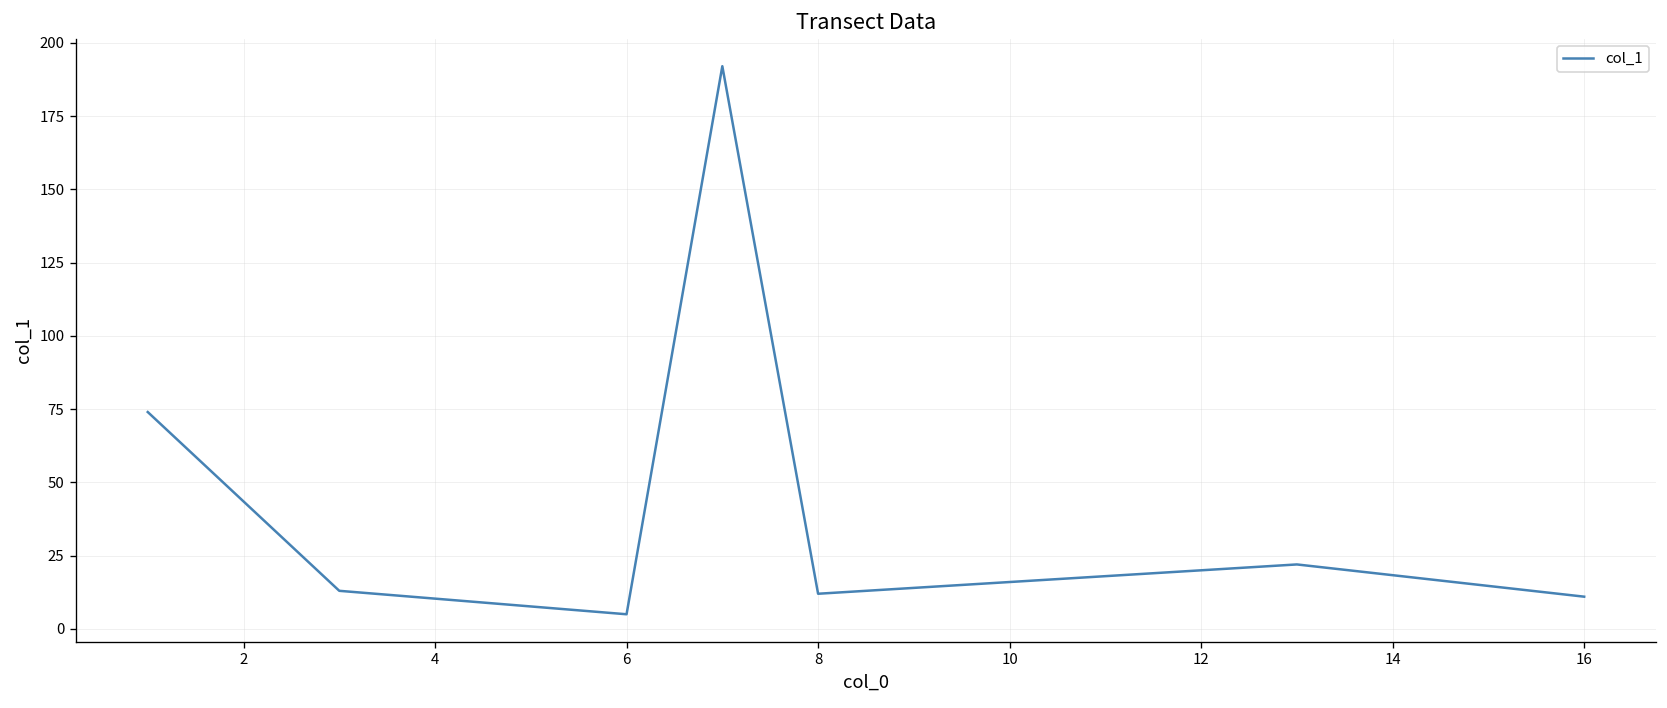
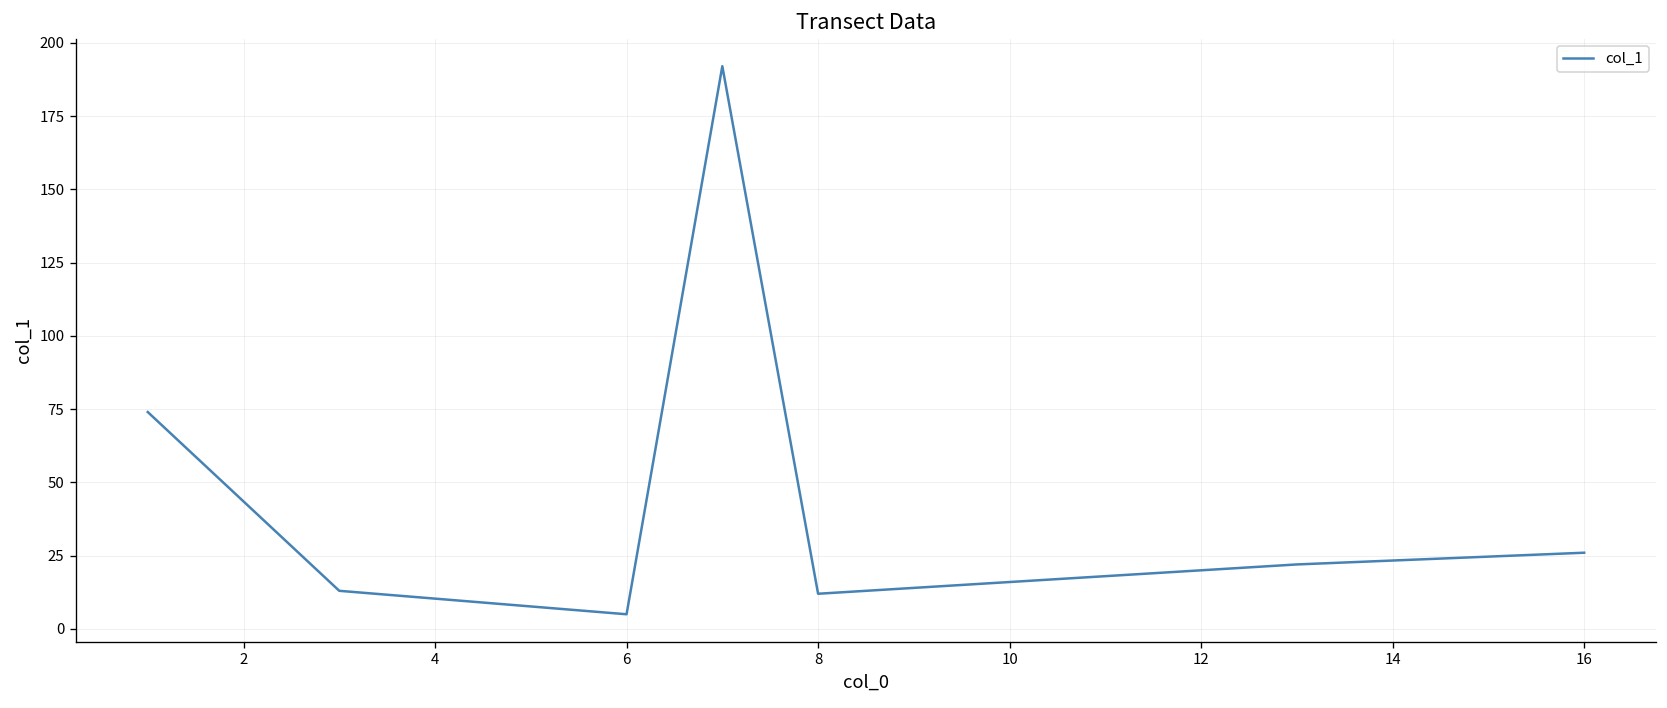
  {
    "6": 5,
    "8": 12,
-   "16": 11
+   "16": 26
  }
